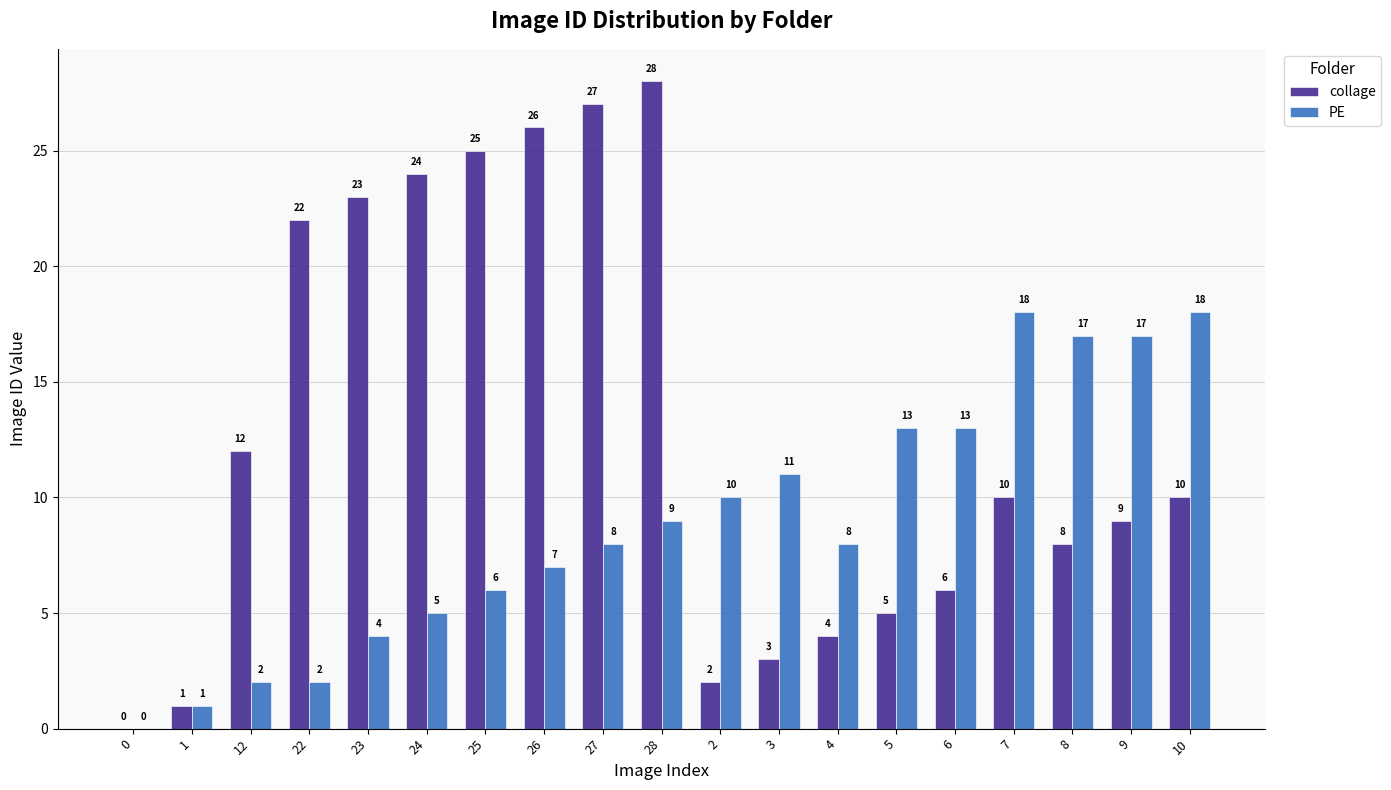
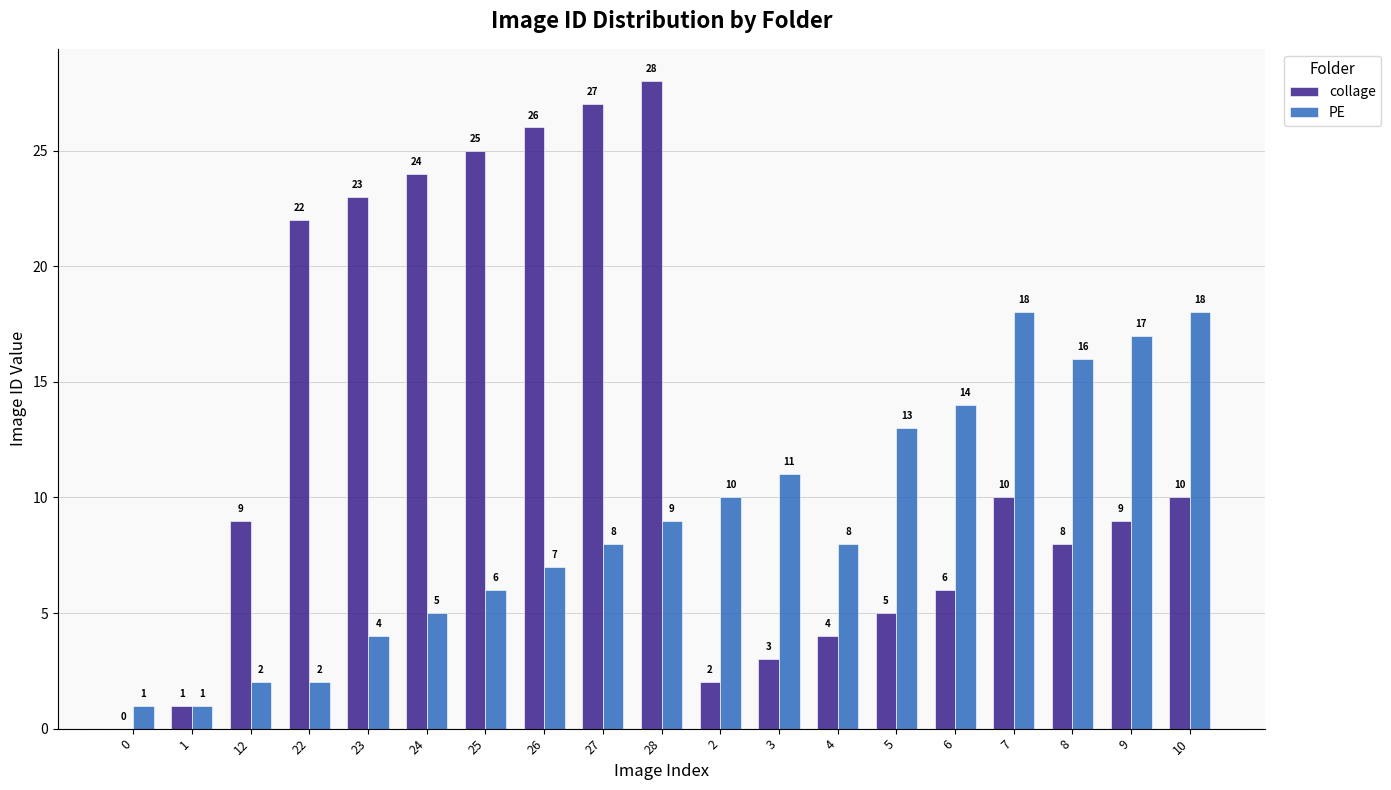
  {
    "collage": {
      "0": 0,
      "1": 1,
-     "12": 12,
+     "12": 9,
      "22": 22,
      "23": 23,
      "24": 24,
      "25": 25,
      "26": 26,
      "27": 27,
      "28": 28,
      "2": 2,
      "3": 3,
      "4": 4,
      "5": 5,
      "6": 6,
      "7": 10,
      "8": 8,
      "9": 9,
      "10": 10
    },
    "PE": {
-     "0": 0,
+     "0": 1,
      "1": 1,
      "12": 2,
      "22": 2,
      "23": 4,
      "24": 5,
      "25": 6,
      "26": 7,
      "27": 8,
      "28": 9,
      "2": 10,
      "3": 11,
      "4": 8,
      "5": 13,
-     "6": 13,
+     "6": 14,
      "7": 18,
-     "8": 17,
+     "8": 16,
      "9": 17,
      "10": 18
    }
  }
